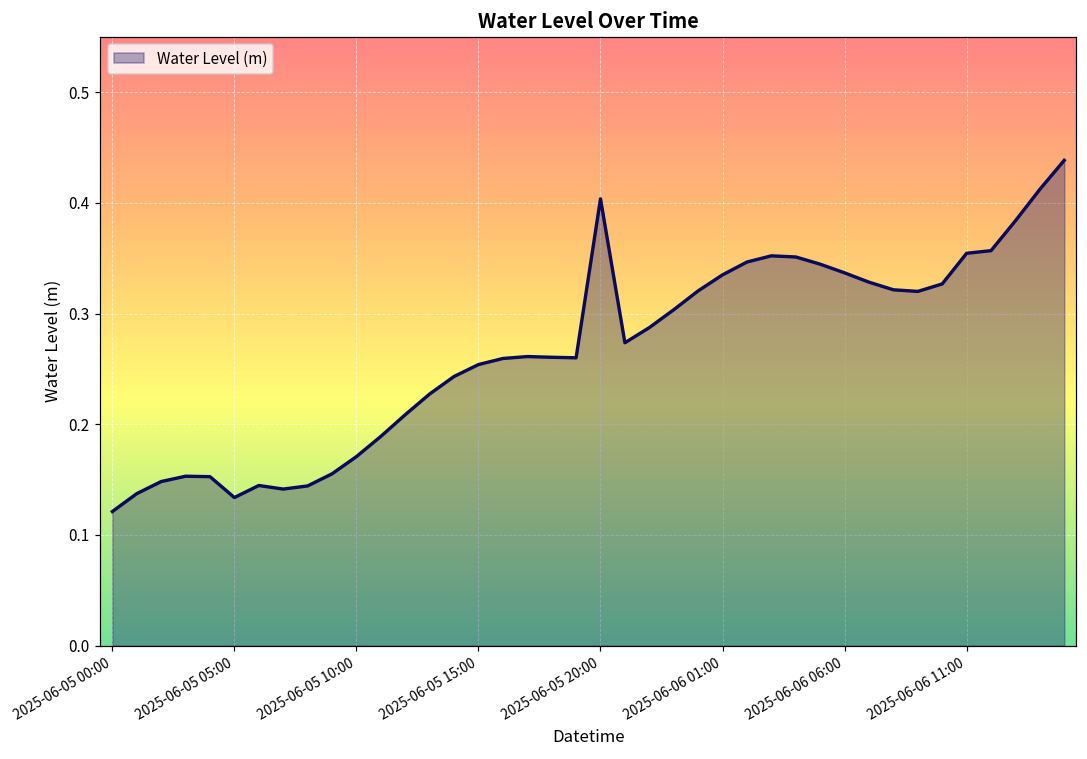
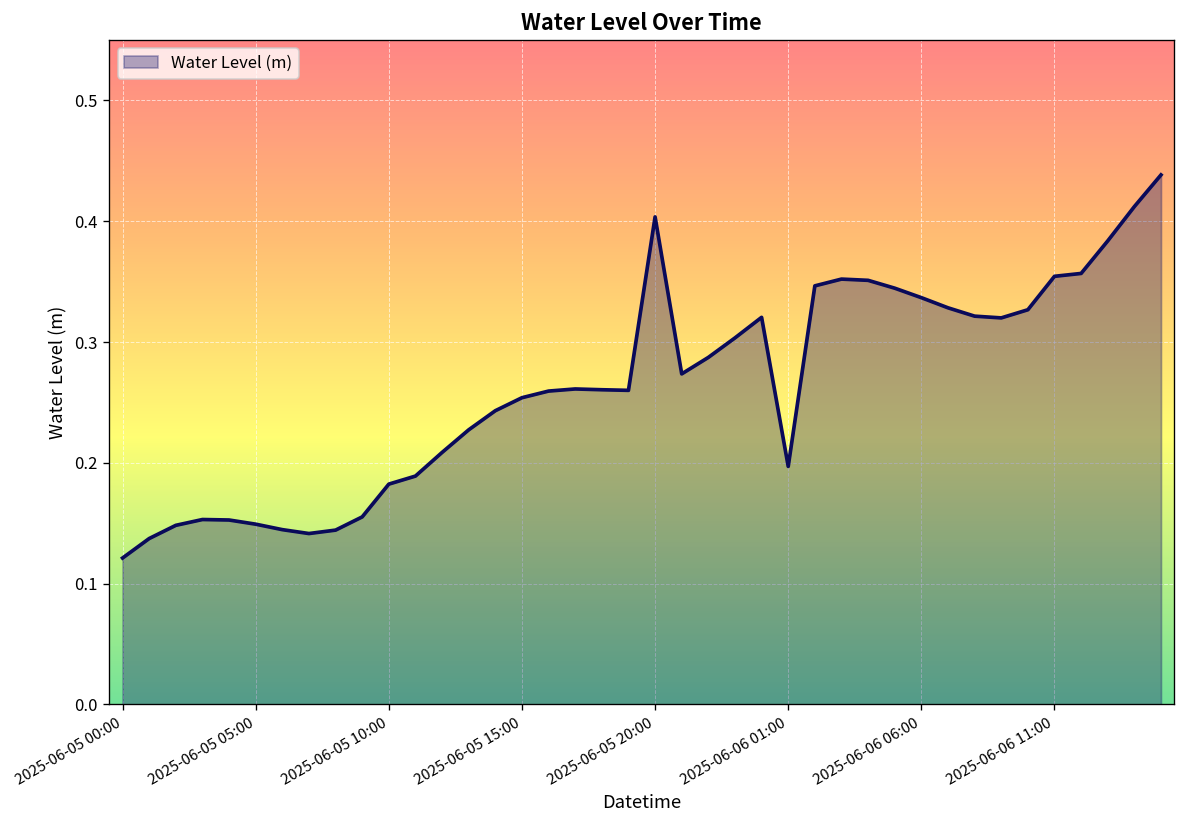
  {
    "2025-06-05 00:00": 0.121,
-   "2025-06-05 05:00": 0.134,
-   "2025-06-05 10:00": 0.171,
+   "2025-06-05 05:00": 0.149,
+   "2025-06-05 10:00": 0.182,
    "2025-06-05 15:00": 0.254,
    "2025-06-05 20:00": 0.404,
-   "2025-06-06 01:00": 0.335,
+   "2025-06-06 01:00": 0.197,
    "2025-06-06 06:00": 0.337,
    "2025-06-06 11:00": 0.354
  }
